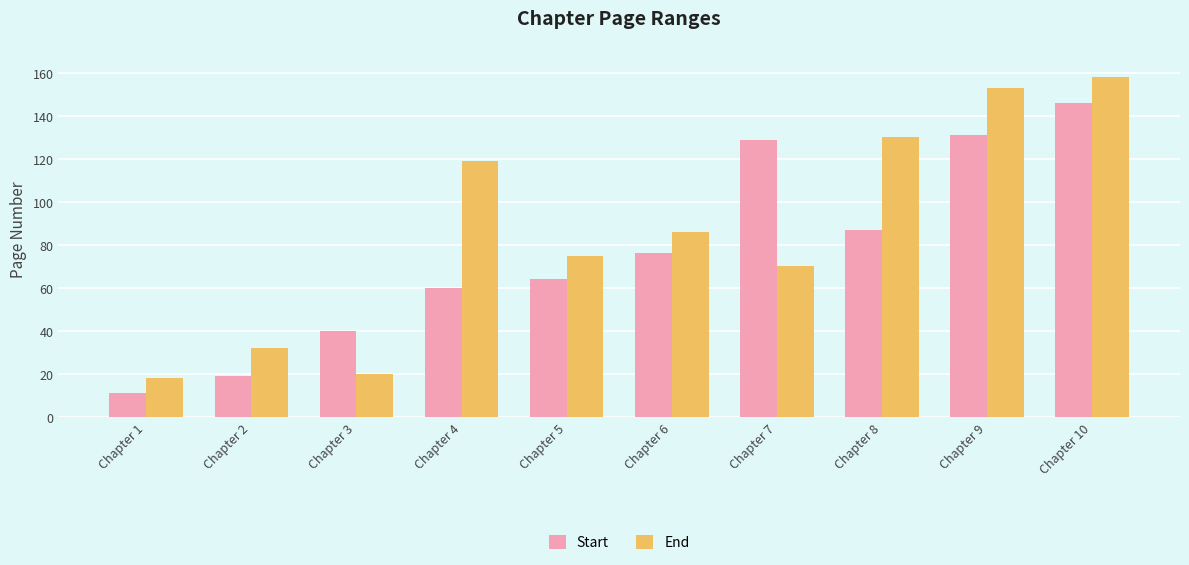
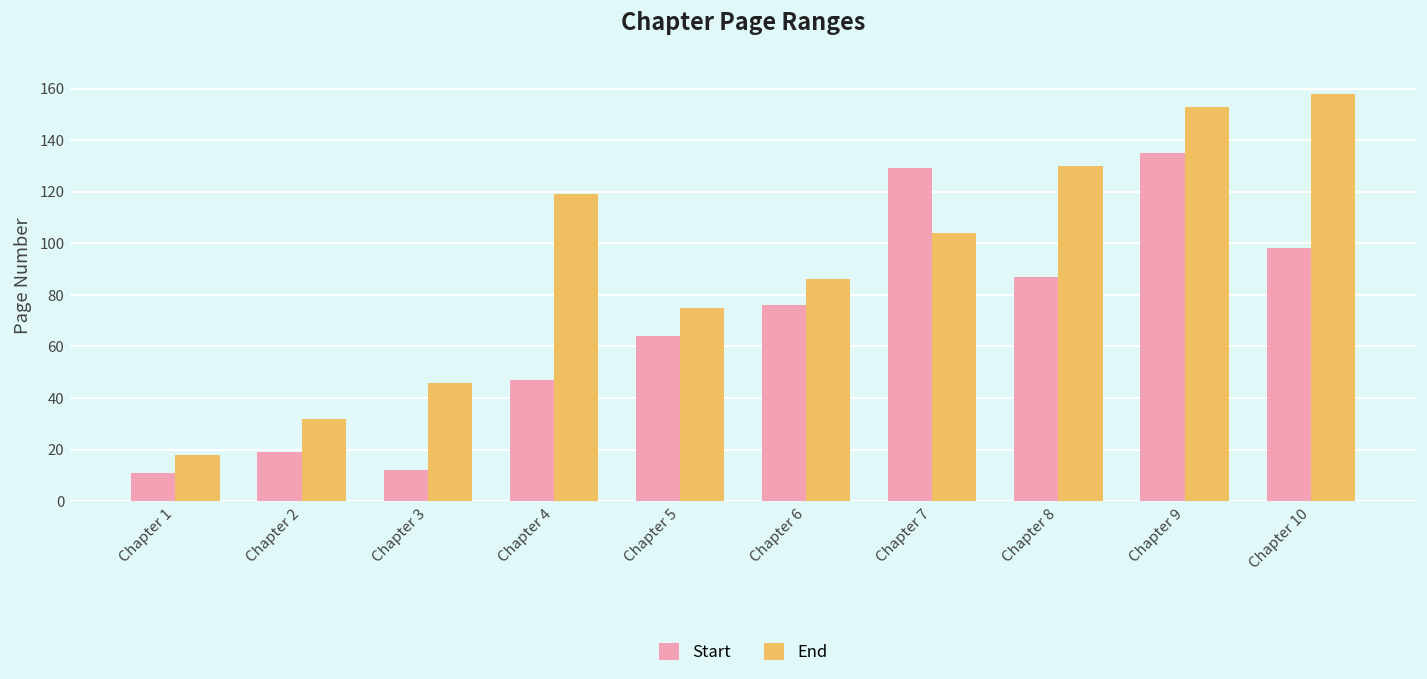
  {
    "Start": {
      "Chapter 1": 11,
      "Chapter 2": 19,
-     "Chapter 3": 40,
-     "Chapter 4": 60,
+     "Chapter 3": 12,
+     "Chapter 4": 47,
      "Chapter 5": 64,
      "Chapter 6": 76,
      "Chapter 7": 129,
      "Chapter 8": 87,
-     "Chapter 9": 131,
-     "Chapter 10": 146
+     "Chapter 9": 135,
+     "Chapter 10": 98
    },
    "End": {
      "Chapter 1": 18,
      "Chapter 2": 32,
-     "Chapter 3": 20,
+     "Chapter 3": 46,
      "Chapter 4": 119,
      "Chapter 5": 75,
      "Chapter 6": 86,
-     "Chapter 7": 70,
+     "Chapter 7": 104,
      "Chapter 8": 130,
      "Chapter 9": 153,
      "Chapter 10": 158
    }
  }
